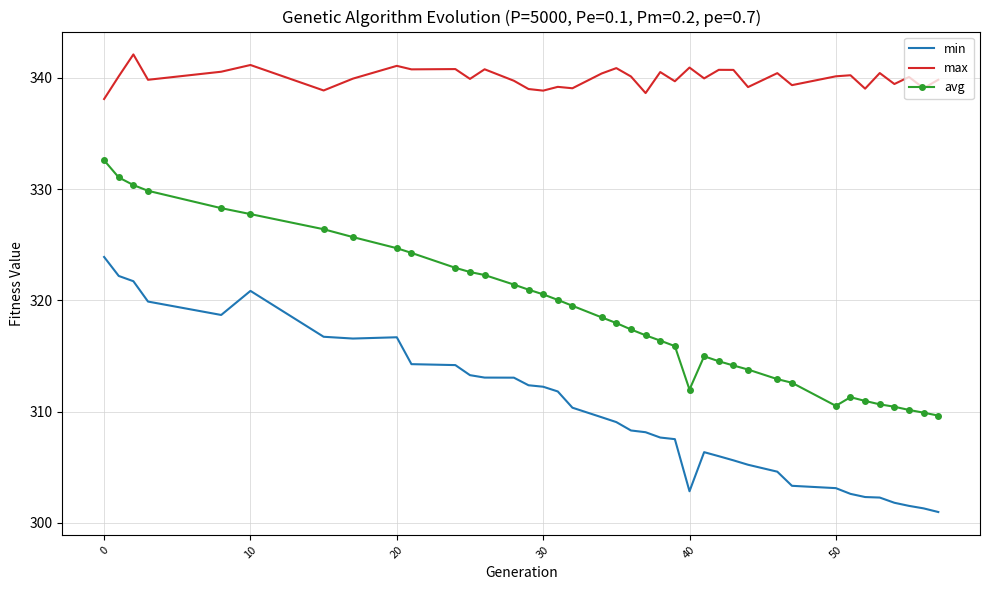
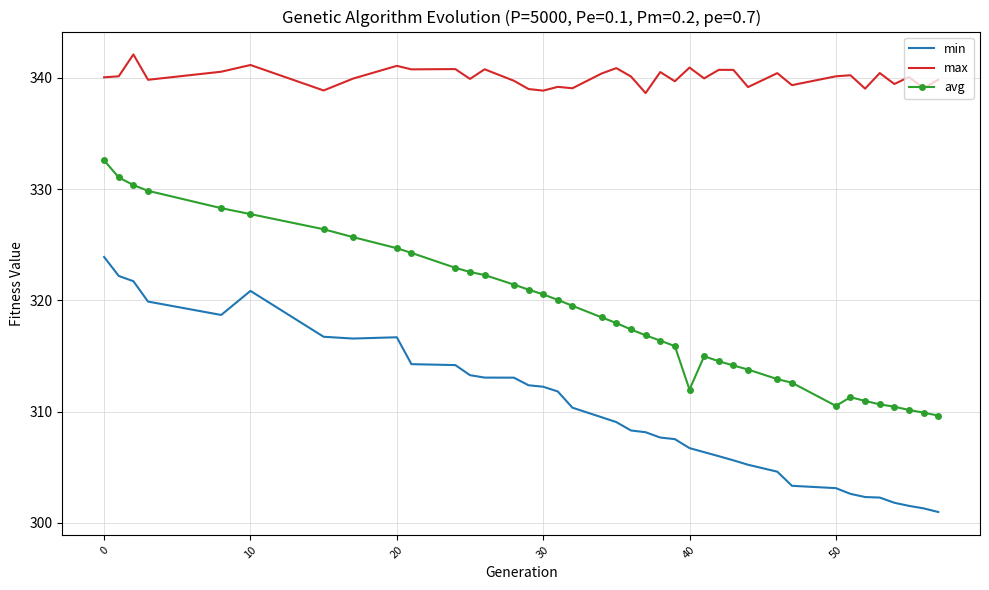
  {
    "min": {
      "0": 323.9,
      "10": 320.9,
      "20": 316.7,
      "30": 312.2,
-     "40": 302.8,
+     "40": 306.7,
      "50": 303.1
    },
    "max": {
-     "0": 338.1,
+     "0": 340.1,
      "10": 341.2,
      "20": 341.1,
      "30": 338.9,
      "40": 340.9,
      "50": 340.1
    },
    "avg": {
      "0": 332.6,
      "10": 327.8,
      "20": 324.7,
      "30": 320.5,
      "40": 312.0,
      "50": 310.5
    }
  }
